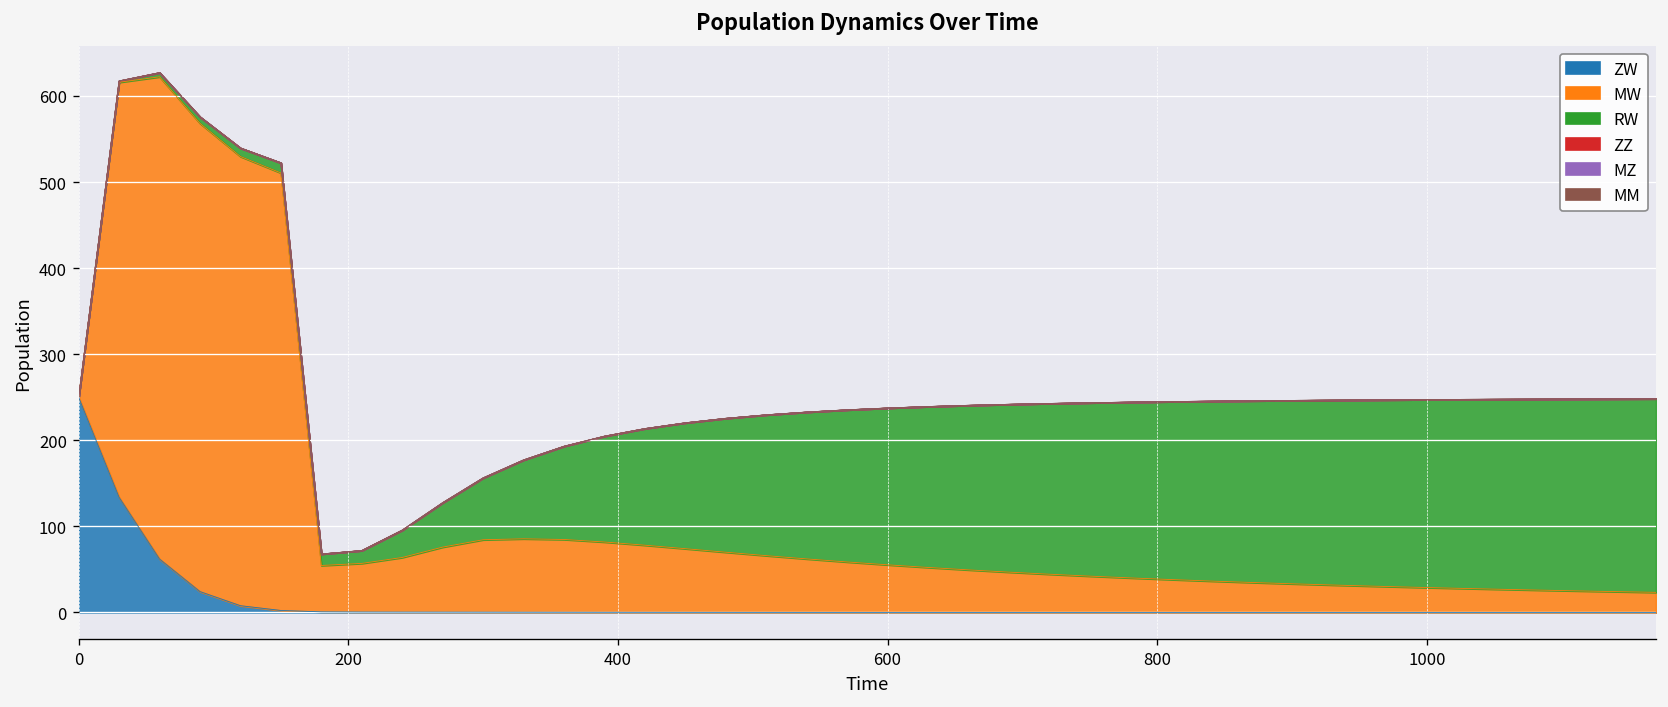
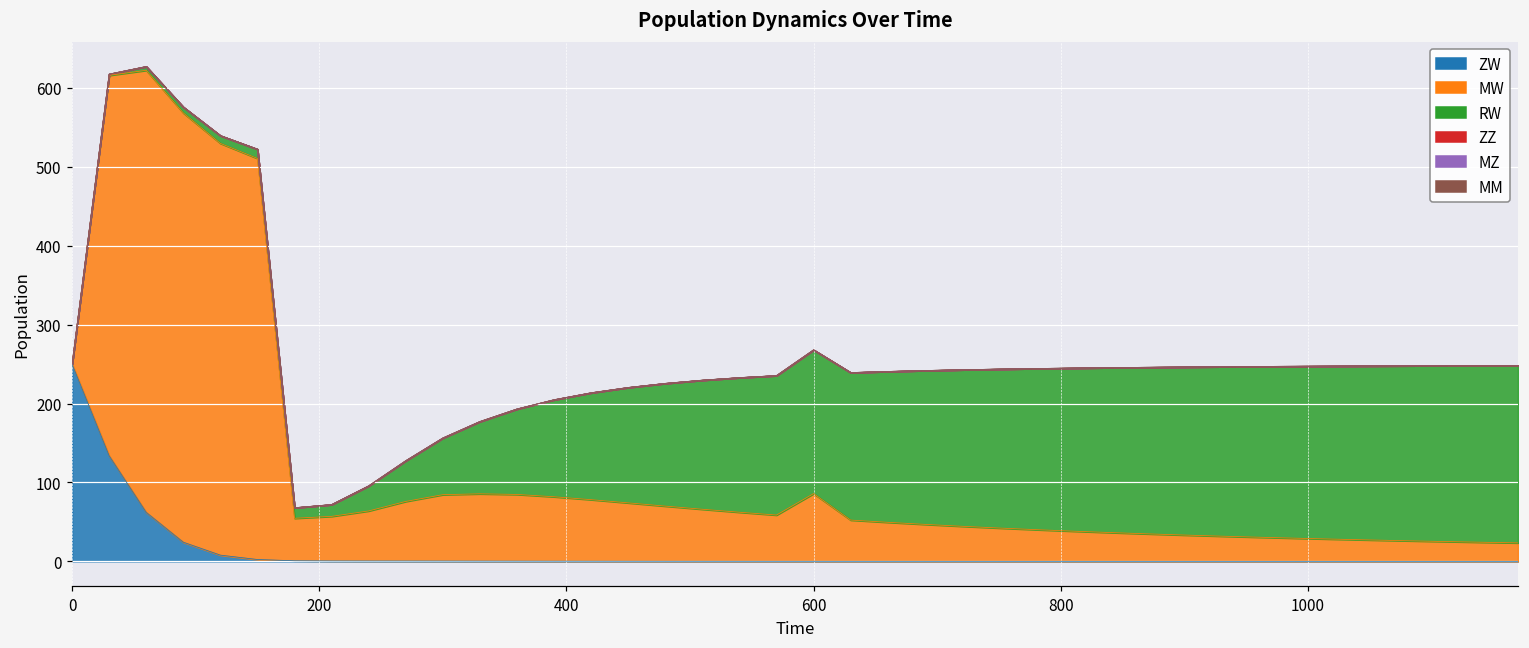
  {
    "ZW": {
      "600": 0
    },
    "MW": {
-     "600": 60
+     "600": 90
    }
  }
